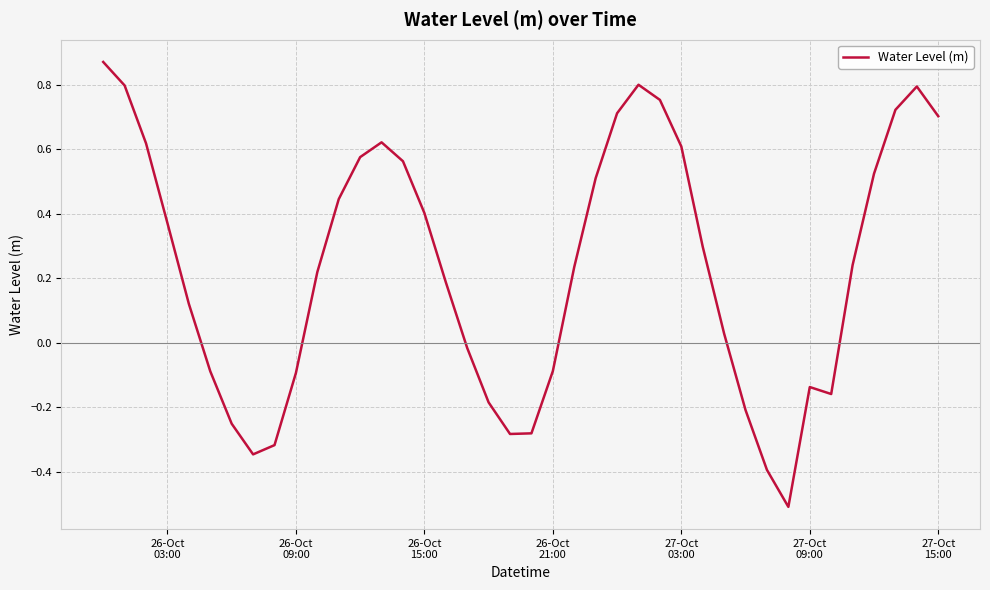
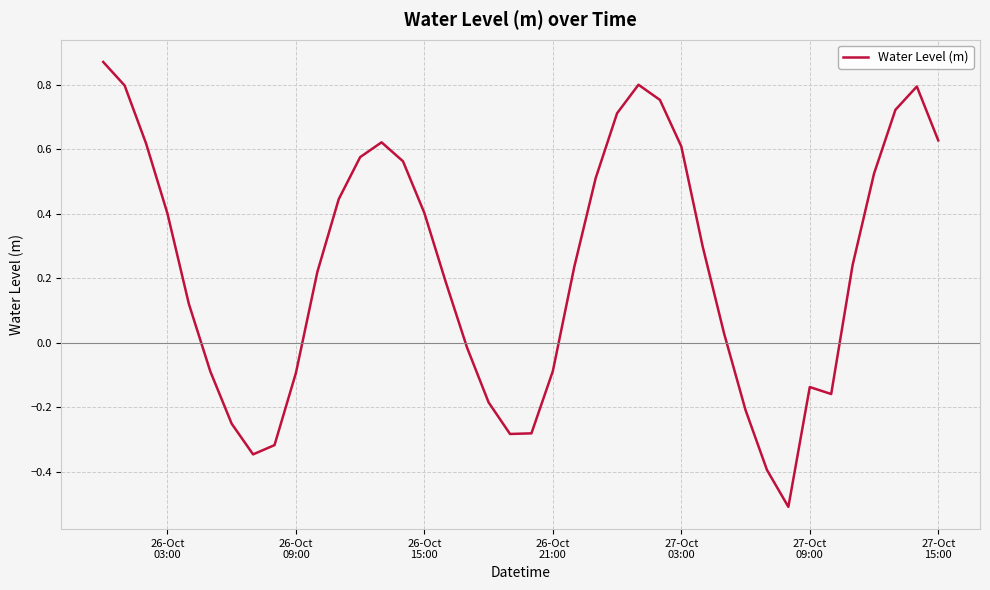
  {
-   "26-Oct 03:00": 0.37,
+   "26-Oct 03:00": 0.40,
    "26-Oct 09:00": -0.09,
    "26-Oct 15:00": 0.40,
    "26-Oct 21:00": -0.09,
    "27-Oct 03:00": 0.61,
    "27-Oct 09:00": -0.14,
-   "27-Oct 15:00": 0.70
+   "27-Oct 15:00": 0.63
  }
